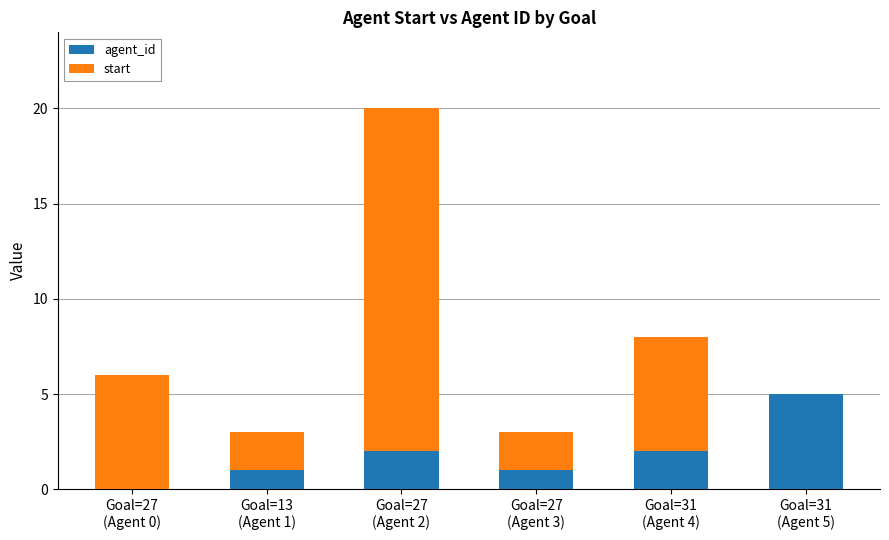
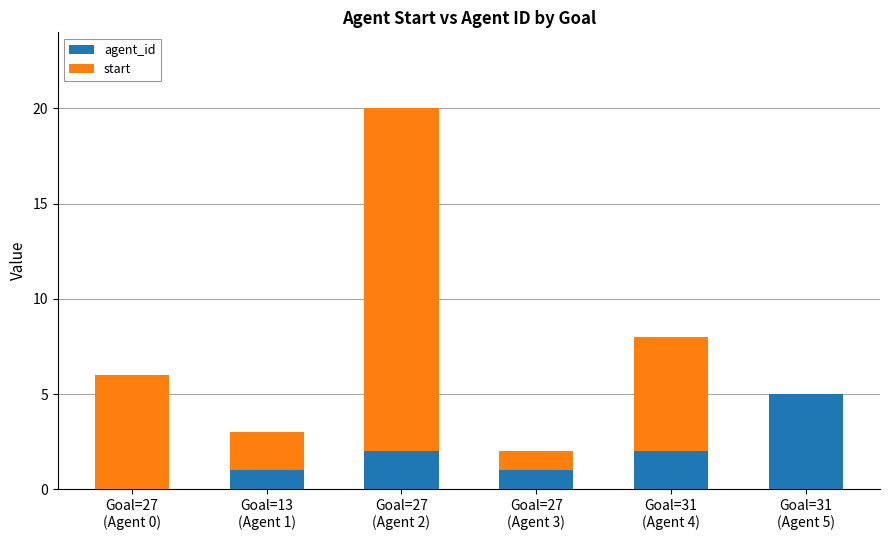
  {
    "agent_id": {
      "Goal=27 (Agent 0)": 0,
      "Goal=13 (Agent 1)": 1,
      "Goal=27 (Agent 2)": 2,
      "Goal=27 (Agent 3)": 1,
      "Goal=31 (Agent 4)": 2,
      "Goal=31 (Agent 5)": 5
    },
    "start": {
      "Goal=27 (Agent 0)": 6,
      "Goal=13 (Agent 1)": 2,
      "Goal=27 (Agent 2)": 18,
-     "Goal=27 (Agent 3)": 2,
+     "Goal=27 (Agent 3)": 1,
      "Goal=31 (Agent 4)": 6,
      "Goal=31 (Agent 5)": 0
    }
  }
